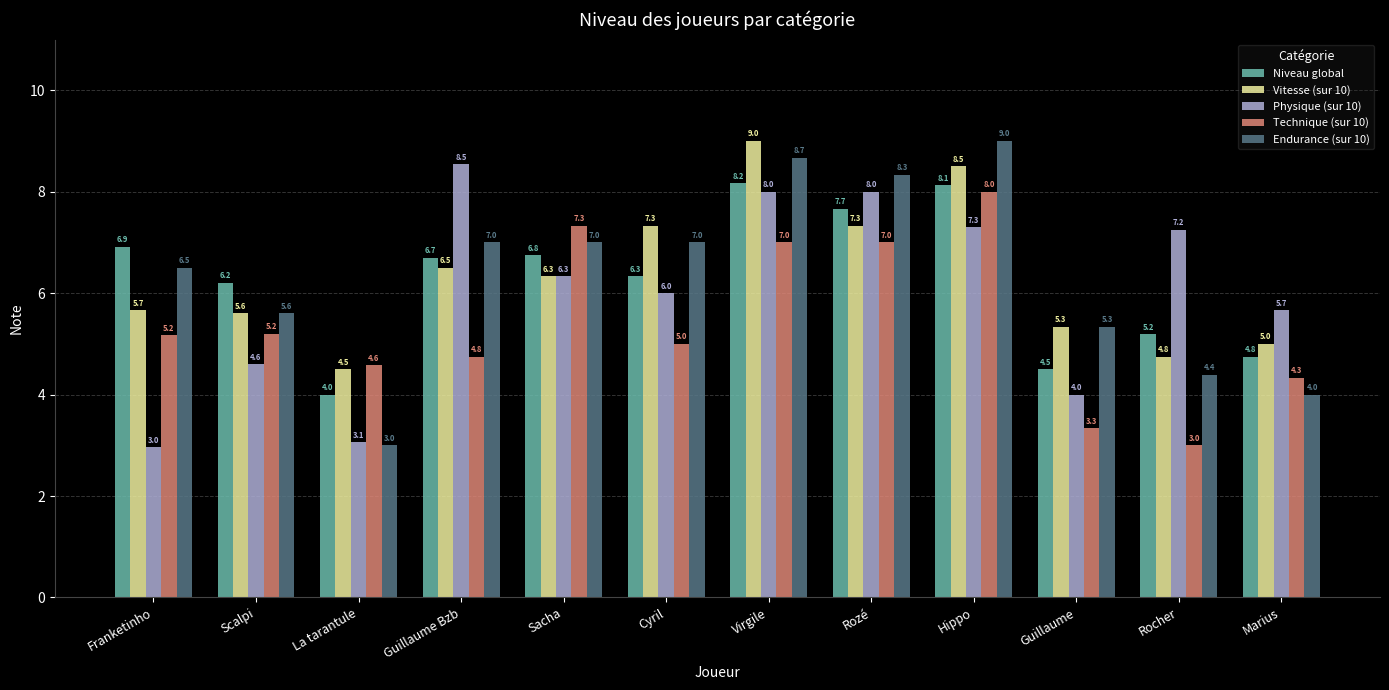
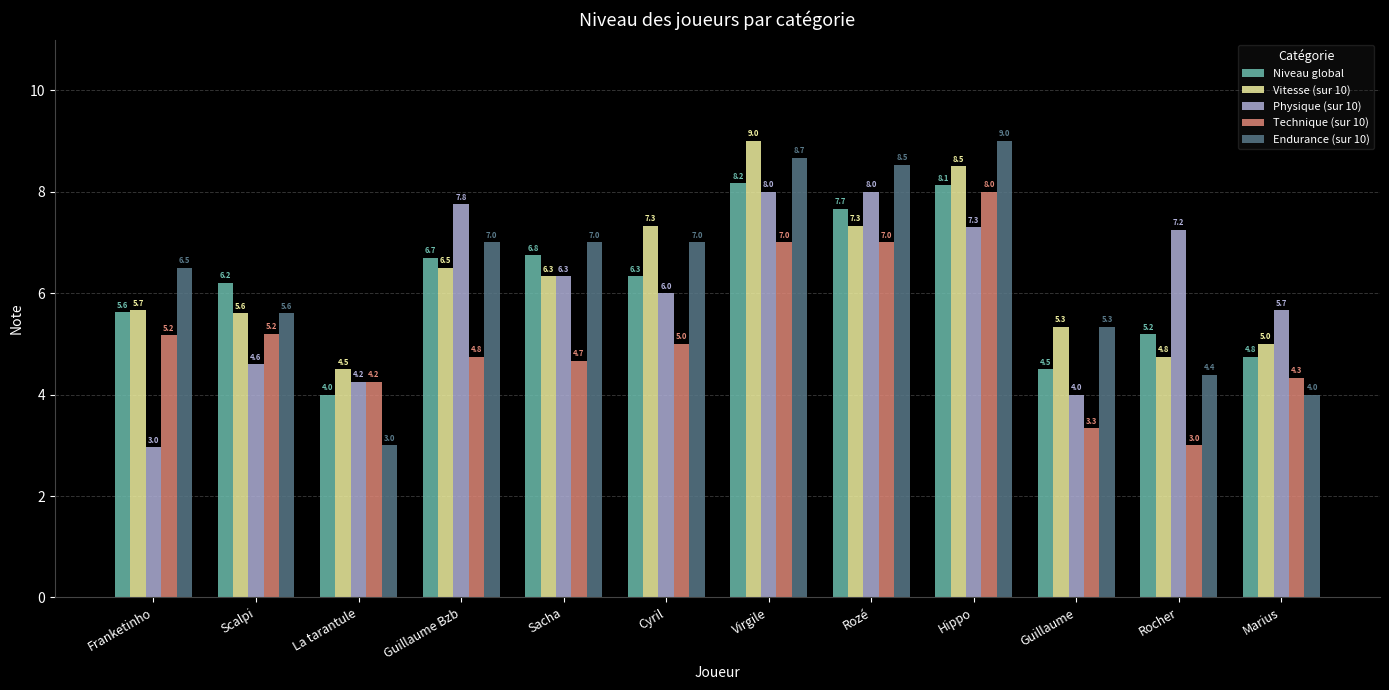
  {
    "Niveau global": {
-     "Franketinho": 6.9,
+     "Franketinho": 5.6,
      "Scalpi": 6.2,
      "La tarantule": 4.0,
      "Guillaume Bzb": 6.7,
      "Sacha": 6.8,
      "Cyril": 6.3,
      "Virgile": 8.2,
      "Rozé": 7.7,
      "Hippo": 8.1,
      "Guillaume": 4.5,
      "Rocher": 5.2,
      "Marius": 4.8
    },
    "Vitesse (sur 10)": {
      "Franketinho": 5.7,
      "Scalpi": 5.6,
      "La tarantule": 4.5,
      "Guillaume Bzb": 6.5,
      "Sacha": 6.3,
      "Cyril": 7.3,
      "Virgile": 9.0,
      "Rozé": 7.3,
      "Hippo": 8.5,
      "Guillaume": 5.3,
      "Rocher": 4.8,
      "Marius": 5.0
    },
    "Physique (sur 10)": {
      "Franketinho": 3.0,
      "Scalpi": 4.6,
-     "La tarantule": 3.1,
-     "Guillaume Bzb": 8.5,
+     "La tarantule": 4.2,
+     "Guillaume Bzb": 7.8,
      "Sacha": 6.3,
      "Cyril": 6.0,
      "Virgile": 8.0,
      "Rozé": 8.0,
      "Hippo": 7.3,
      "Guillaume": 4.0,
      "Rocher": 7.2,
      "Marius": 5.7
    },
    "Technique (sur 10)": {
      "Franketinho": 5.2,
      "Scalpi": 5.2,
-     "La tarantule": 4.6,
+     "La tarantule": 4.2,
      "Guillaume Bzb": 4.8,
-     "Sacha": 7.3,
+     "Sacha": 4.7,
      "Cyril": 5.0,
      "Virgile": 7.0,
      "Rozé": 7.0,
      "Hippo": 8.0,
      "Guillaume": 3.3,
      "Rocher": 3.0,
      "Marius": 4.3
    },
    "Endurance (sur 10)": {
      "Franketinho": 6.5,
      "Scalpi": 5.6,
      "La tarantule": 3.0,
      "Guillaume Bzb": 7.0,
      "Sacha": 7.0,
      "Cyril": 7.0,
      "Virgile": 8.7,
-     "Rozé": 8.3,
+     "Rozé": 8.5,
      "Hippo": 9.0,
      "Guillaume": 5.3,
      "Rocher": 4.4,
      "Marius": 4.0
    }
  }
